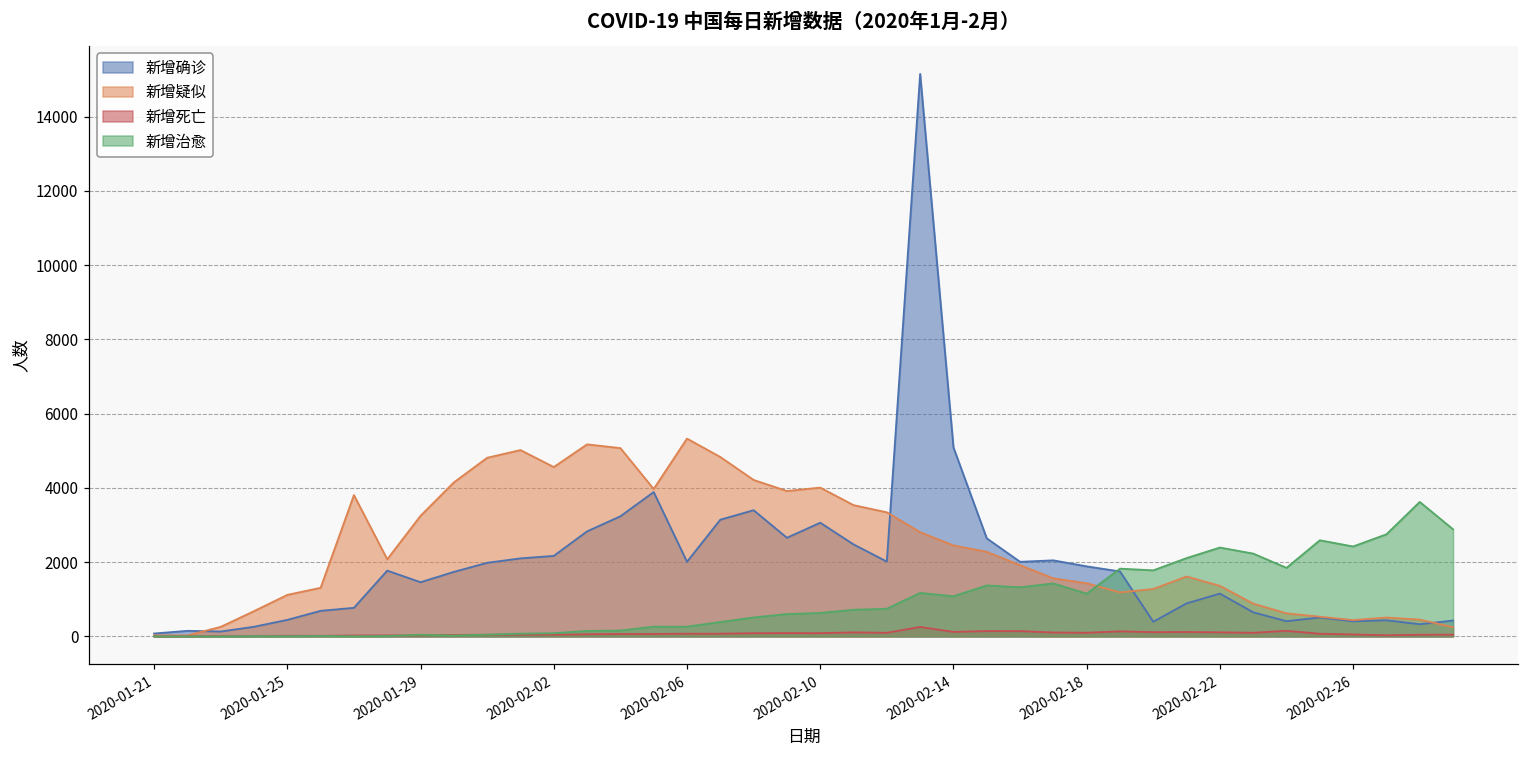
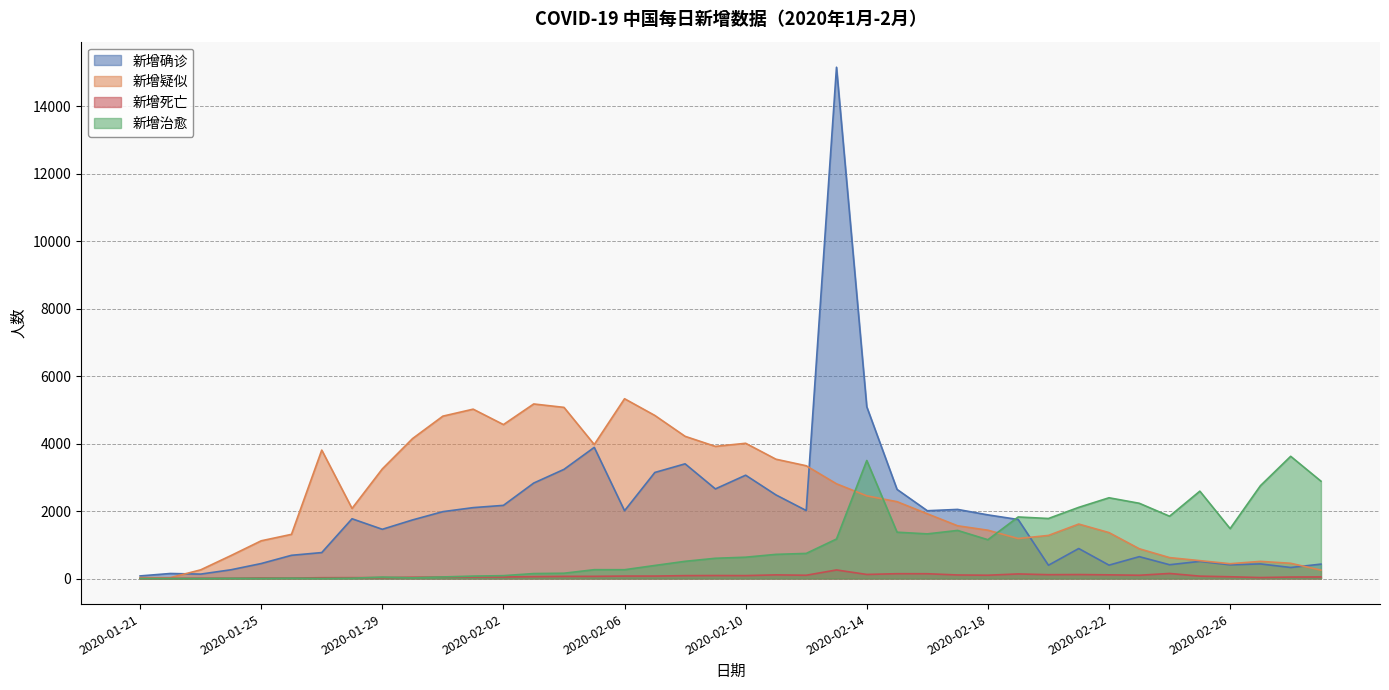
  {
    "新增确诊": {
      "2020-01-25": 400,
      "2020-01-29": 1500,
      "2020-02-02": 2200,
      "2020-02-06": 2000,
      "2020-02-10": 3100,
      "2020-02-14": 5100,
      "2020-02-18": 1900,
-     "2020-02-22": 1200
+     "2020-02-22": 400
    },
    "新增治愈": {
      "2020-02-06": 300,
      "2020-02-10": 600,
-     "2020-02-14": 1100,
+     "2020-02-14": 3500,
      "2020-02-18": 1200,
      "2020-02-22": 2400,
-     "2020-02-26": 2400
+     "2020-02-26": 1500
    }
  }
